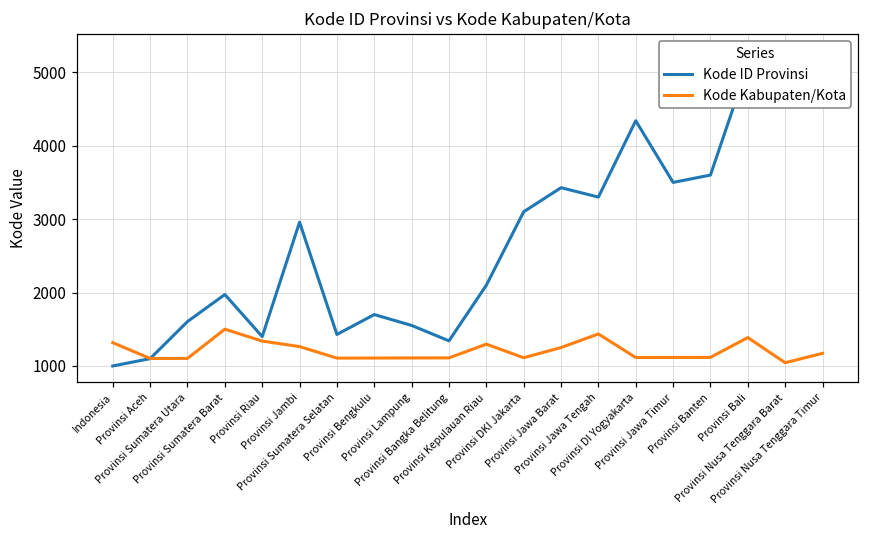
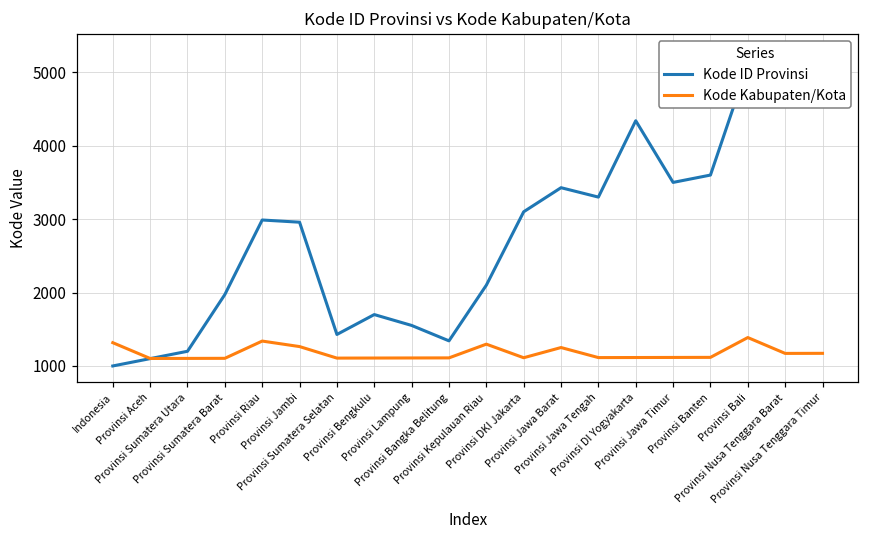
  {
    "Kode ID Provinsi": {
      "Indonesia": 1000,
-     "Provinsi Sumatera Utara": 1600,
+     "Provinsi Sumatera Utara": 1200,
      "Provinsi Sumatera Barat": 2000,
-     "Provinsi Riau": 1400,
+     "Provinsi Riau": 3000,
      "Provinsi Jambi": 3000,
      "Provinsi Sumatera Selatan": 1400,
      "Provinsi Bengkulu": 1700,
      "Provinsi Lampung": 1600,
      "Provinsi Bangka Belitung": 1300,
      "Provinsi Kepulauan Riau": 2100,
      "Provinsi DKI Jakarta": 3100,
      "Provinsi Jawa Barat": 3400,
      "Provinsi Jawa Tengah": 3300,
      "Provinsi DI Yogyakarta": 4300,
      "Provinsi Jawa Timur": 3500,
      "Provinsi Banten": 3600
    },
    "Kode Kabupaten/Kota": {
      "Indonesia": 1300,
      "Provinsi Sumatera Utara": 1100,
-     "Provinsi Sumatera Barat": 1500,
+     "Provinsi Sumatera Barat": 1100,
      "Provinsi Riau": 1300,
      "Provinsi Jambi": 1300,
      "Provinsi Sumatera Selatan": 1100,
      "Provinsi Bengkulu": 1100,
      "Provinsi Lampung": 1100,
      "Provinsi Bangka Belitung": 1100,
      "Provinsi Kepulauan Riau": 1300,
      "Provinsi DKI Jakarta": 1100,
      "Provinsi Jawa Barat": 1300,
-     "Provinsi Jawa Tengah": 1400,
+     "Provinsi Jawa Tengah": 1100,
      "Provinsi DI Yogyakarta": 1100,
      "Provinsi Jawa Timur": 1100,
      "Provinsi Banten": 1100,
      "Provinsi Bali": 1400,
-     "Provinsi Nusa Tenggara Barat": 1000,
+     "Provinsi Nusa Tenggara Barat": 1200,
      "Provinsi Nusa Tenggara Timur": 1200
    }
  }
